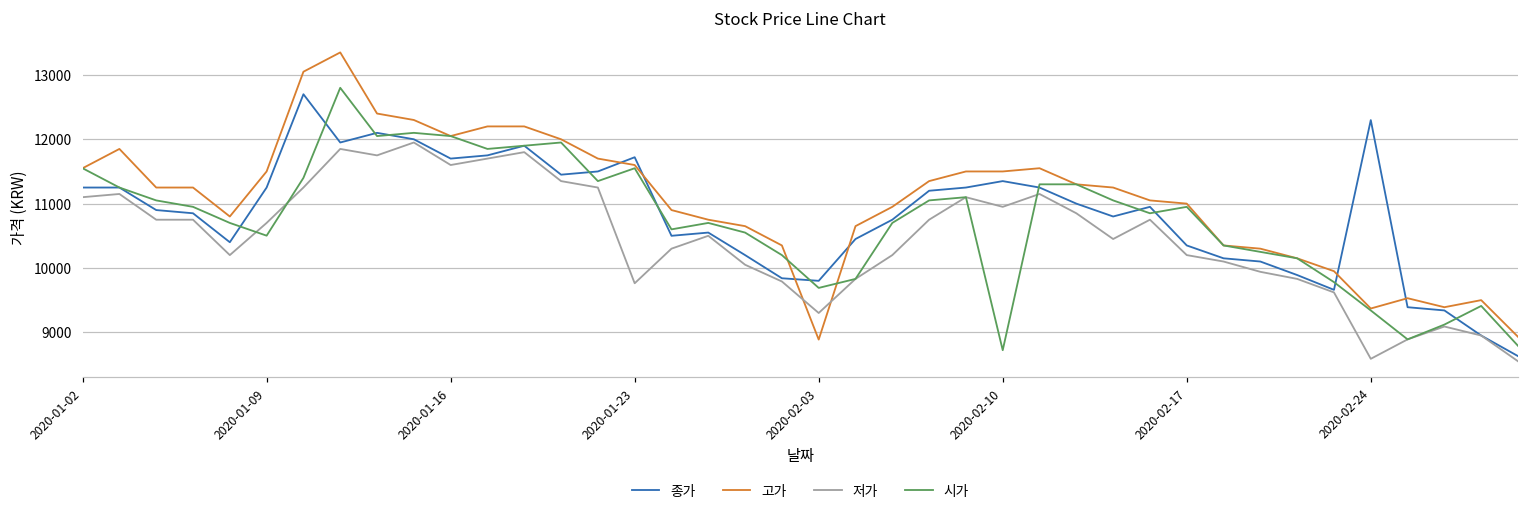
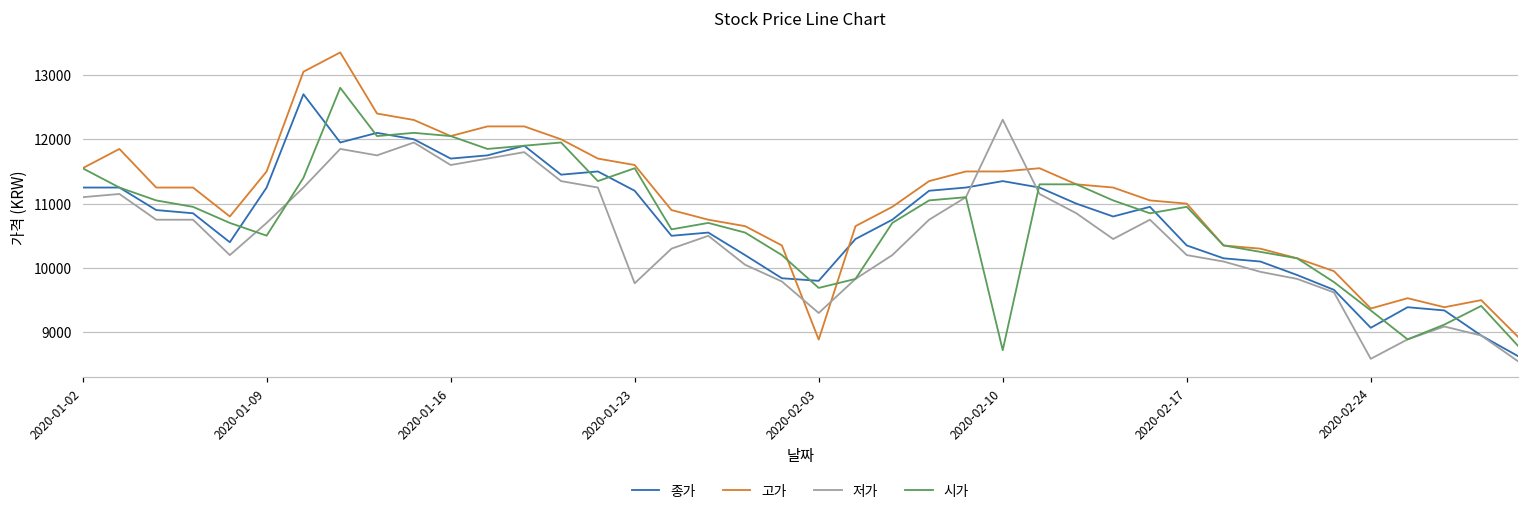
  {
    "종가": {
      "2020-01-02": 11300,
      "2020-01-09": 11300,
      "2020-01-16": 11700,
-     "2020-01-23": 11700,
+     "2020-01-23": 11200,
      "2020-02-03": 9800,
      "2020-02-10": 11400,
      "2020-02-17": 10400,
-     "2020-02-24": 12300
+     "2020-02-24": 9100
    },
    "고가": {
      "2020-01-09": 11500,
      "2020-01-23": 11600,
      "2020-02-03": 8900,
      "2020-02-10": 11500,
      "2020-02-17": 11000
    },
    "저가": {
      "2020-01-02": 11100,
      "2020-01-09": 10700,
      "2020-01-16": 11600,
      "2020-01-23": 9800,
      "2020-02-03": 9300,
-     "2020-02-10": 11000,
+     "2020-02-10": 12300,
      "2020-02-17": 10200,
      "2020-02-24": 8600
    },
    "시가": {
      "2020-01-09": 10500,
      "2020-01-23": 11600,
      "2020-02-03": 9700,
      "2020-02-10": 8700,
      "2020-02-17": 11000
    }
  }
